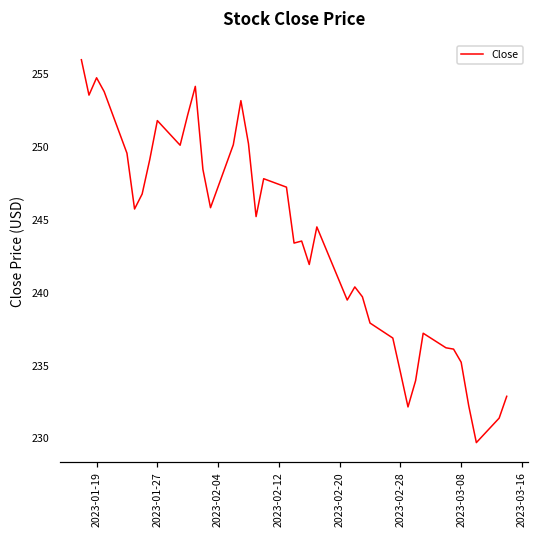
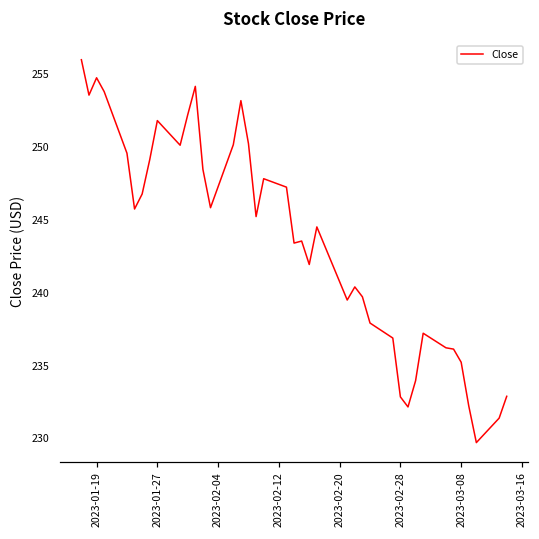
  {
    "2023-01-19": 254.8,
    "2023-01-27": 251.8,
-   "2023-02-28": 234.6,
+   "2023-02-28": 232.9,
    "2023-03-08": 235.2
  }
